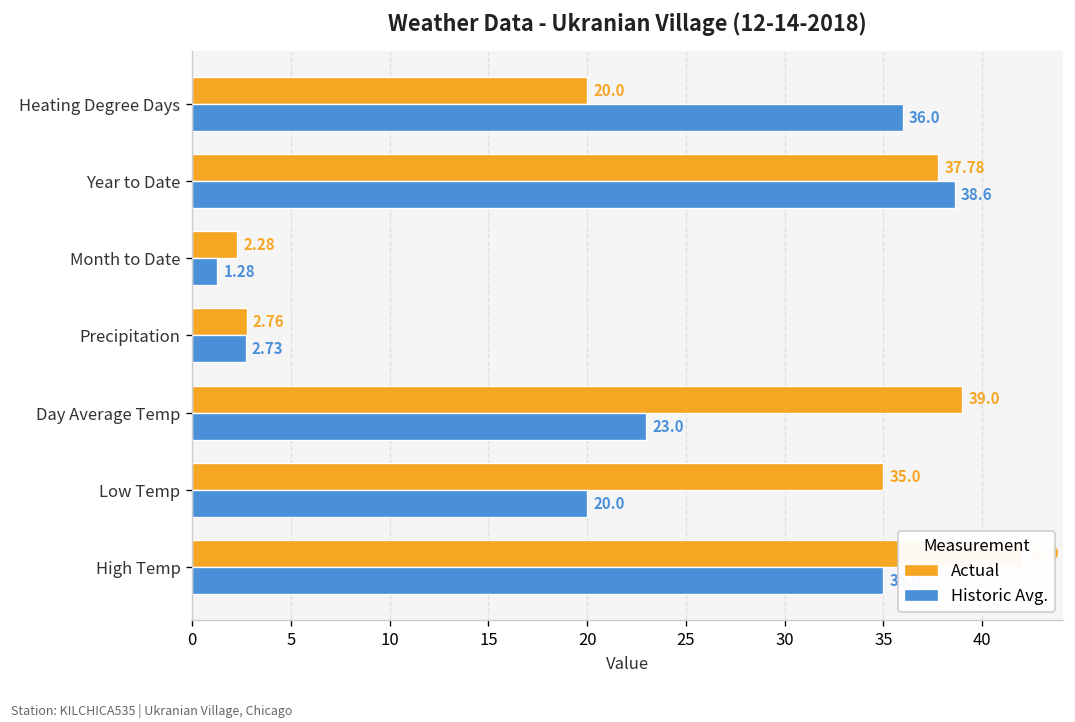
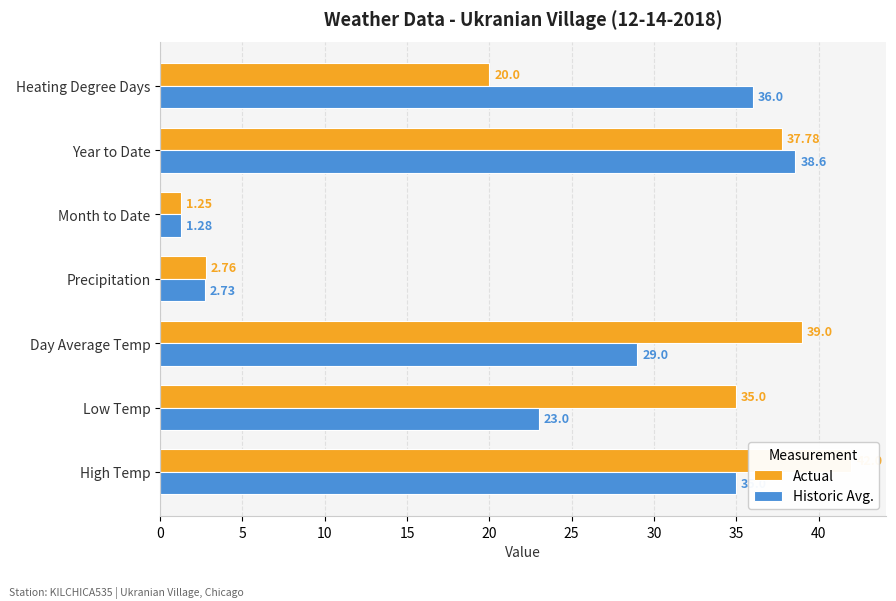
  {
    "Actual": {
      "Heating Degree Days": 20.0,
      "Year to Date": 37.78,
-     "Month to Date": 2.28,
+     "Month to Date": 1.25,
      "Precipitation": 2.76,
      "Day Average Temp": 39.0,
      "Low Temp": 35.0
    },
    "Historic Avg.": {
      "Heating Degree Days": 36.0,
      "Year to Date": 38.6,
      "Month to Date": 1.28,
      "Precipitation": 2.73,
-     "Day Average Temp": 23.0,
-     "Low Temp": 20.0
+     "Day Average Temp": 29.0,
+     "Low Temp": 23.0
    }
  }
